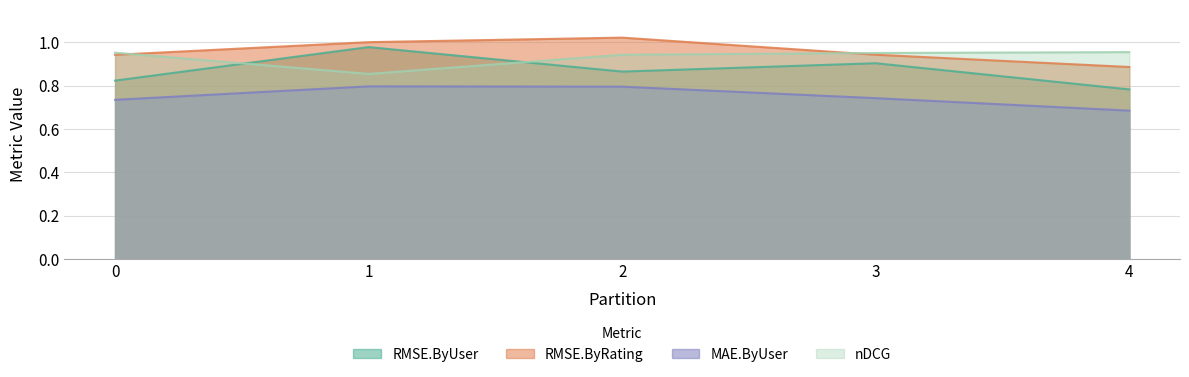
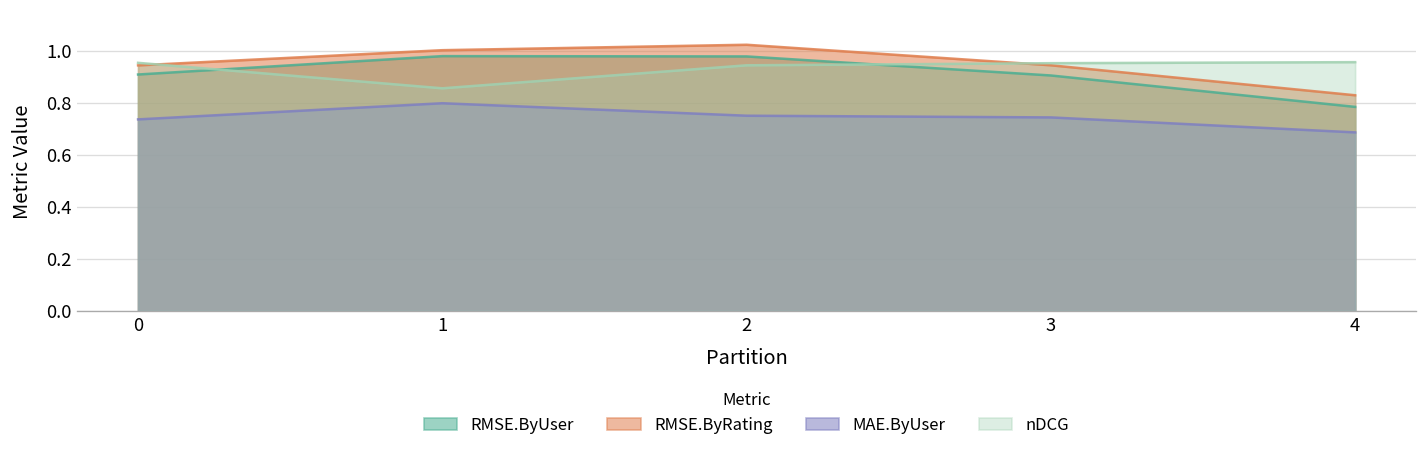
  {
    "RMSE.ByUser": {
-     "0": 0.82,
+     "0": 0.91,
      "1": 0.98,
-     "2": 0.87,
+     "2": 0.98,
      "3": 0.90,
      "4": 0.78
    },
    "RMSE.ByRating": {
      "1": 1.00,
      "2": 1.02,
-     "4": 0.89
+     "4": 0.83
    },
    "MAE.ByUser": {
      "0": 0.74,
      "1": 0.80,
-     "2": 0.80,
+     "2": 0.75,
      "3": 0.74,
      "4": 0.69
    },
    "nDCG": {
      "1": 0.85,
      "2": 0.94,
      "4": 0.96
    }
  }
